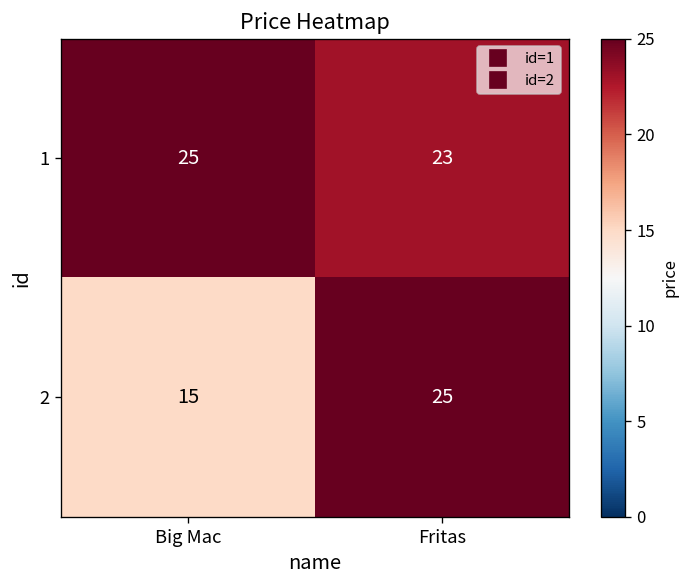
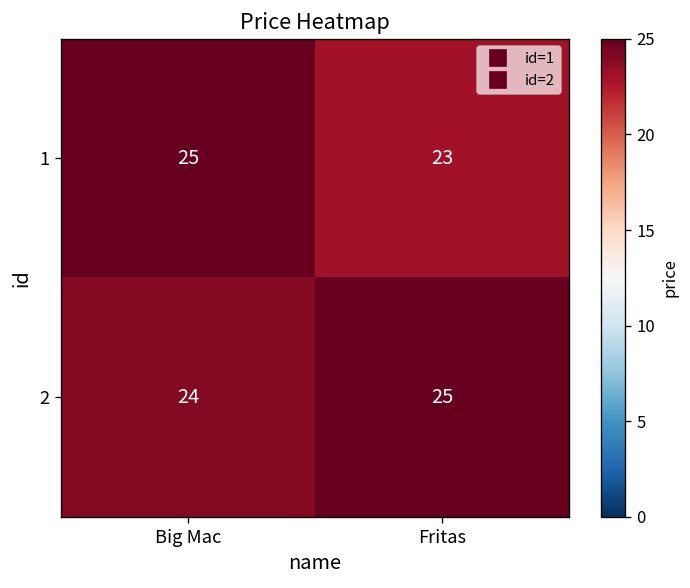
  {
    "1": {
      "Big Mac": 25,
      "Fritas": 23
    },
    "2": {
-     "Big Mac": 15,
+     "Big Mac": 24,
      "Fritas": 25
    }
  }
